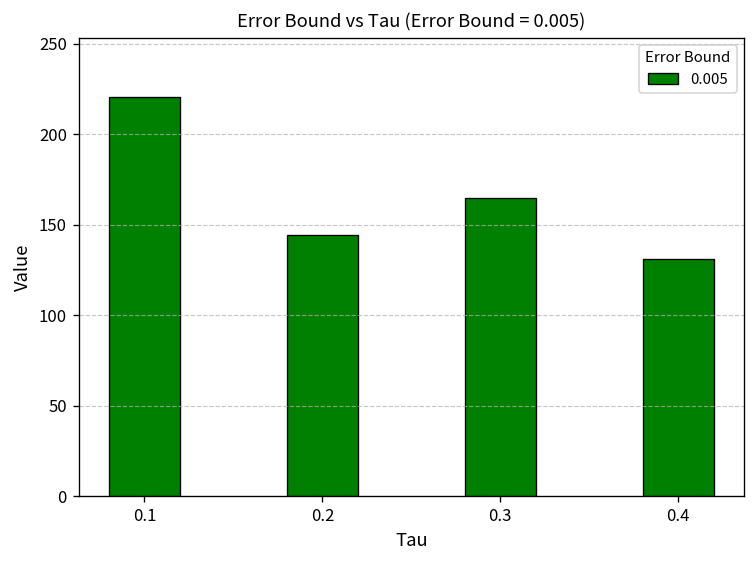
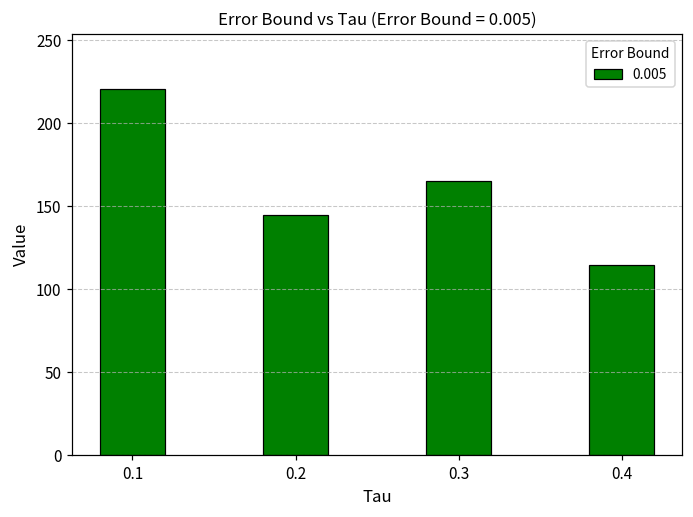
  {
    "0.1": 220,
    "0.2": 144,
    "0.3": 165,
-   "0.4": 131
+   "0.4": 115
  }
